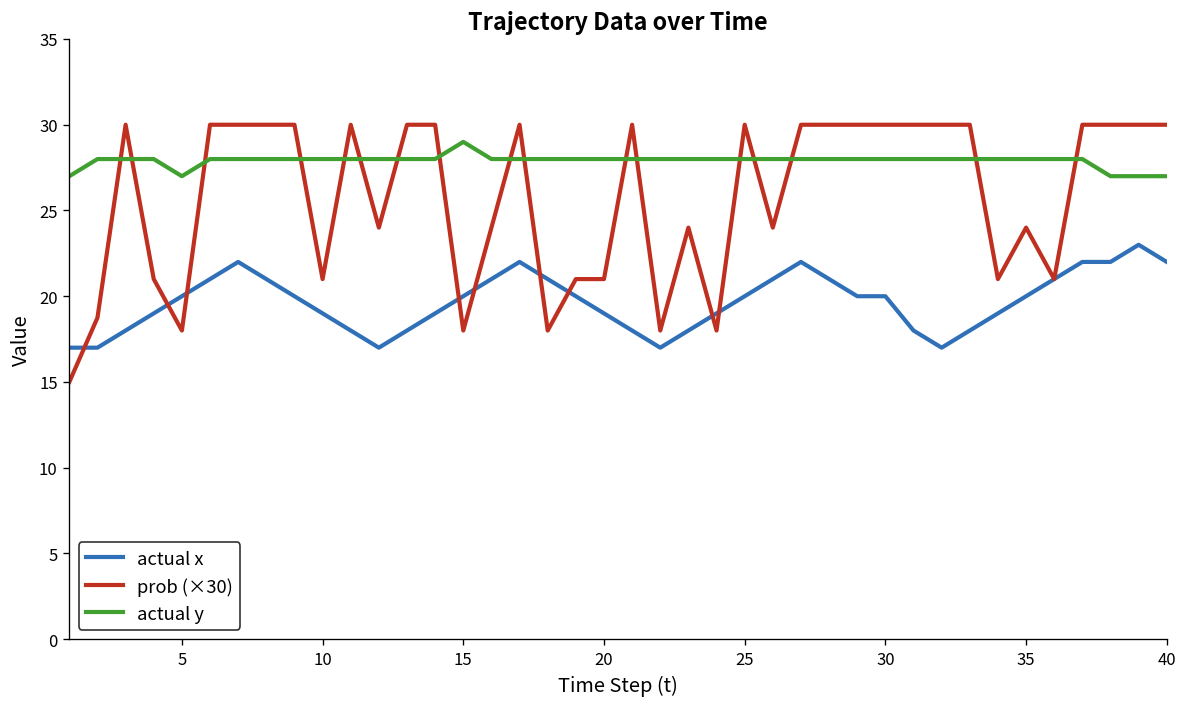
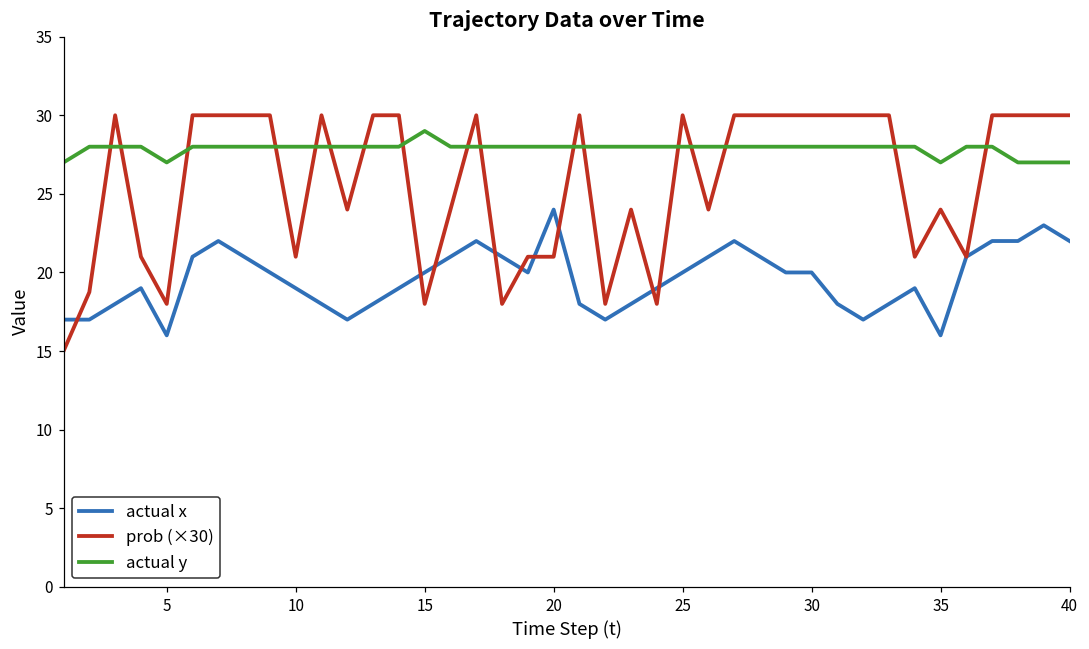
  {
    "actual x": {
-     "5": 20,
+     "5": 16,
      "10": 19,
      "15": 20,
-     "20": 19,
+     "20": 24,
      "25": 20,
      "30": 20,
-     "35": 20,
+     "35": 16,
      "40": 22
    },
    "prob (×30)": {
      "5": 18,
      "10": 21,
      "15": 18,
      "20": 21,
      "25": 30,
      "30": 30,
      "35": 24,
      "40": 30
    },
    "actual y": {
      "5": 27,
      "10": 28,
      "15": 29,
      "20": 28,
      "25": 28,
      "30": 28,
-     "35": 28,
+     "35": 27,
      "40": 27
    }
  }
